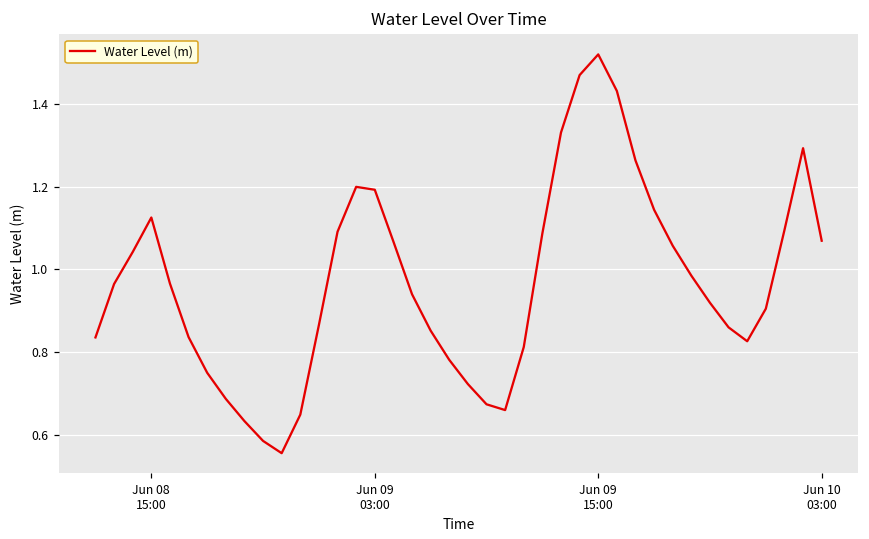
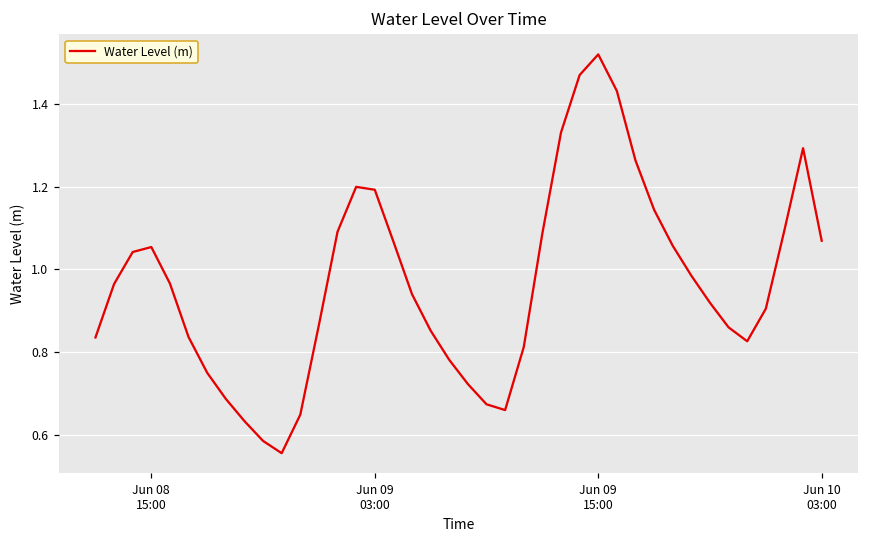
  {
-   "Jun 08 15:00": 1.13,
+   "Jun 08 15:00": 1.05,
    "Jun 09 03:00": 1.19,
    "Jun 09 15:00": 1.52,
    "Jun 10 03:00": 1.07
  }
